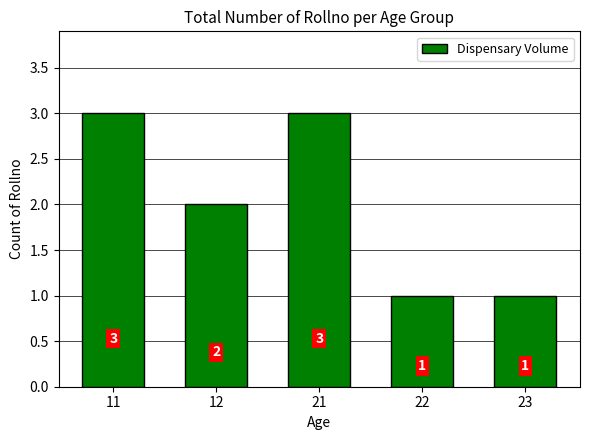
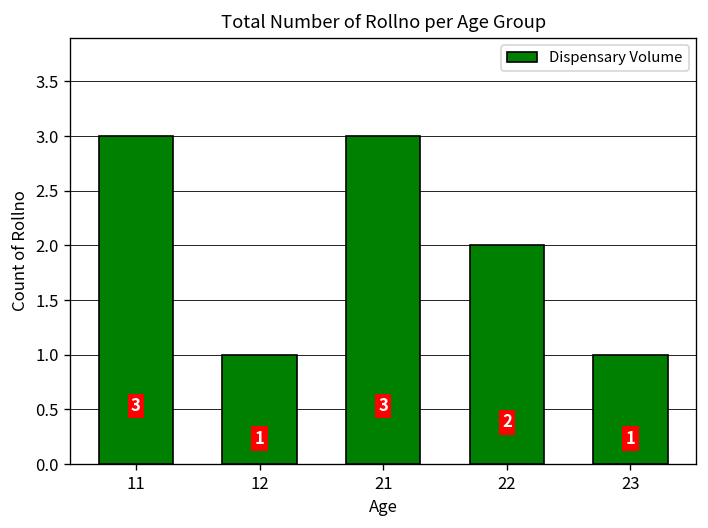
  {
-   "12": 2,
-   "22": 1
+   "12": 1,
+   "22": 2
  }
